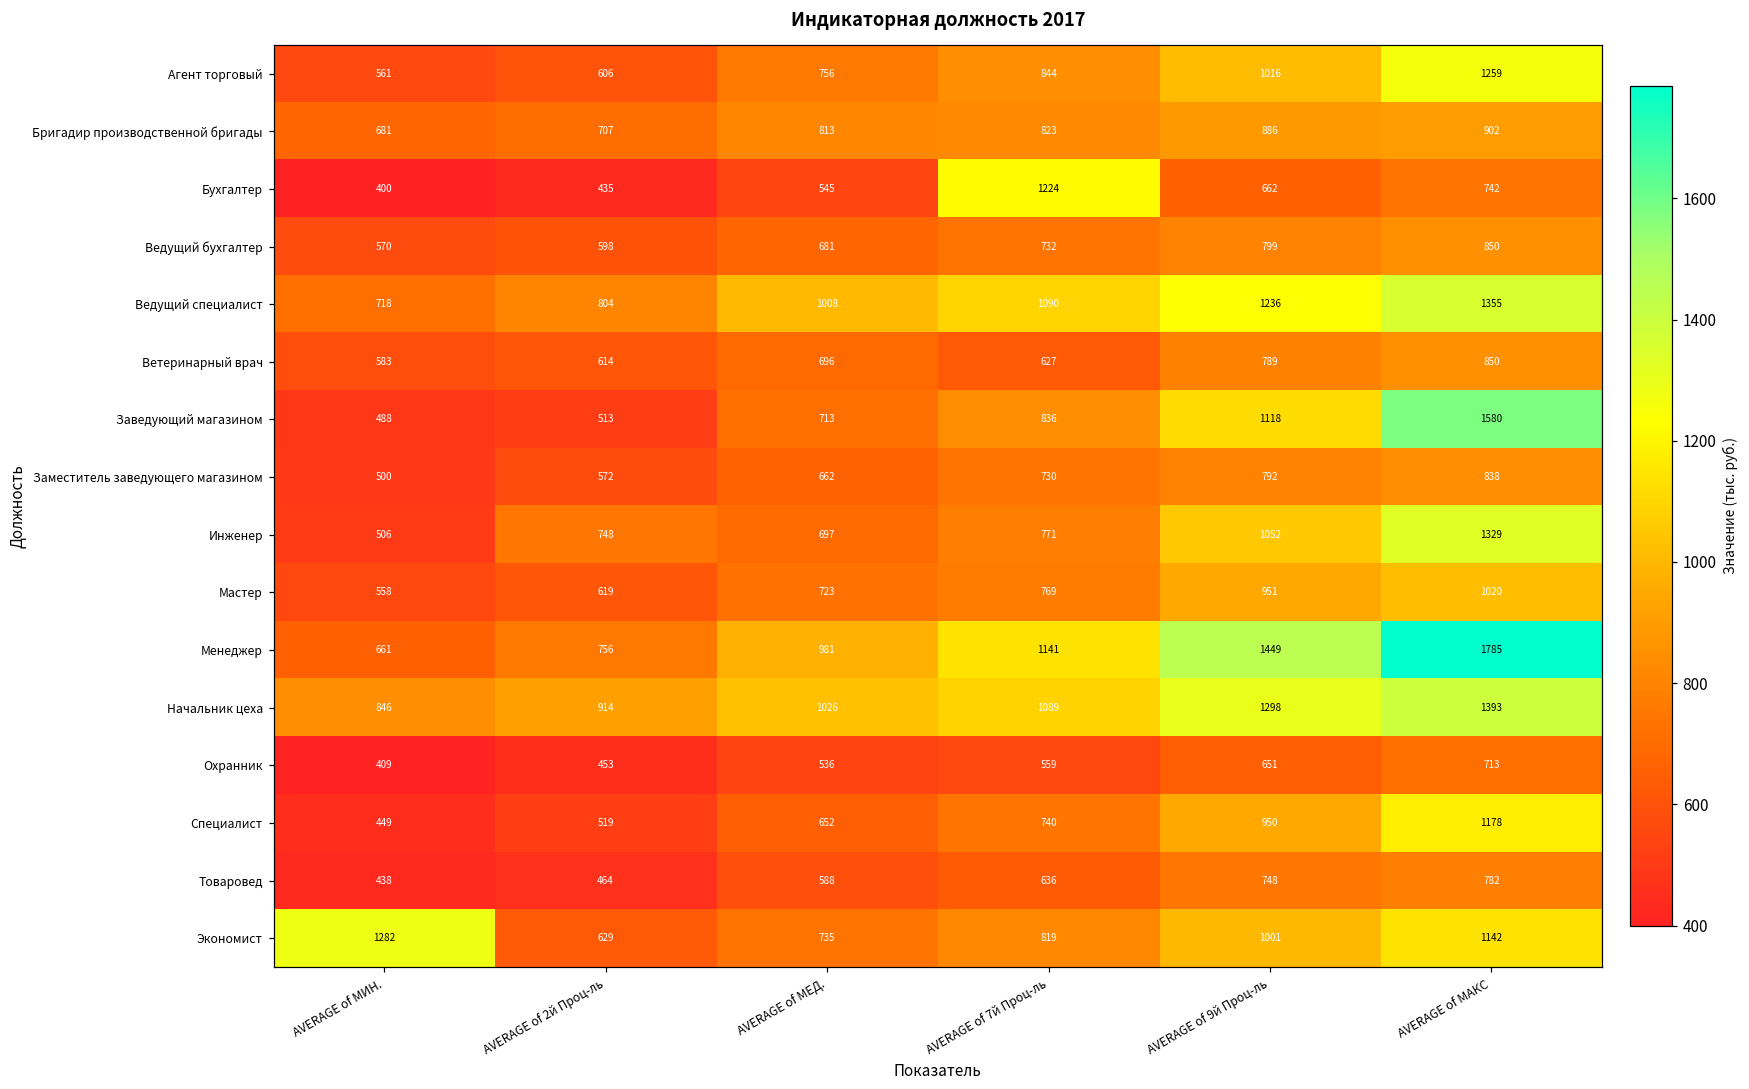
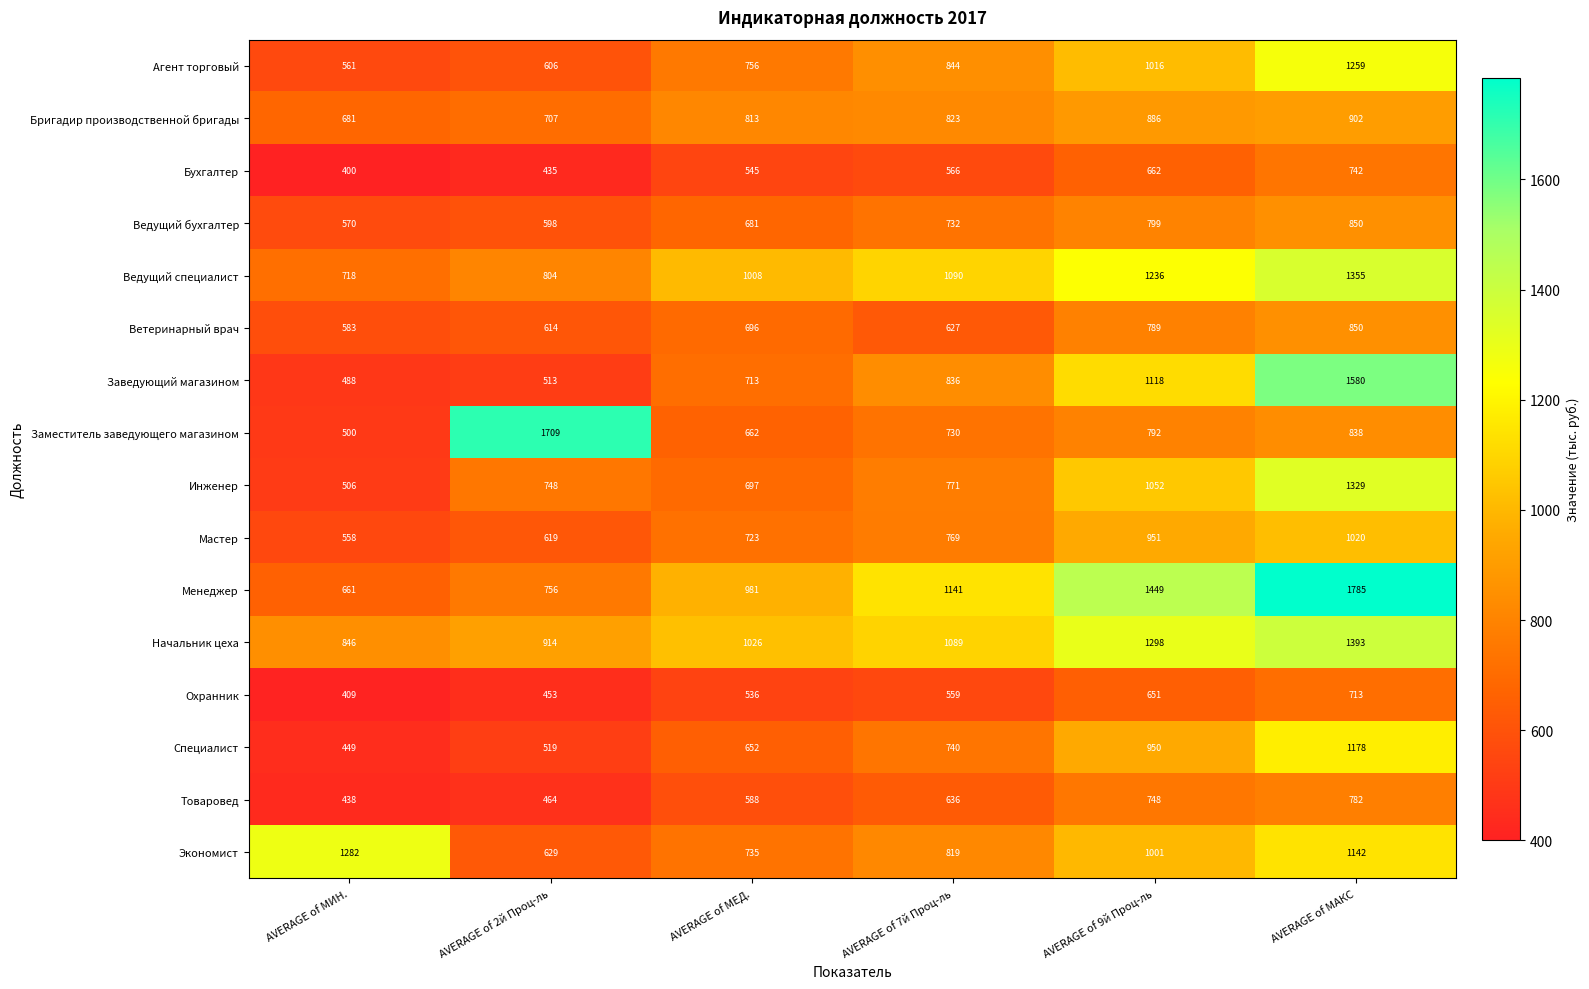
  {
    "Агент торговый": {
      "AVERAGE of МИН.": 561,
      "AVERAGE of 2й Проц-ль": 606,
      "AVERAGE of МЕД.": 756,
      "AVERAGE of 7й Проц-ль": 844,
      "AVERAGE of 9й Проц-ль": 1016,
      "AVERAGE of МАКС": 1259
    },
    "Бригадир производственной бригады": {
      "AVERAGE of МИН.": 681,
      "AVERAGE of 2й Проц-ль": 707,
      "AVERAGE of МЕД.": 813,
      "AVERAGE of 7й Проц-ль": 823,
      "AVERAGE of 9й Проц-ль": 886,
      "AVERAGE of МАКС": 902
    },
    "Бухгалтер": {
      "AVERAGE of МИН.": 400,
      "AVERAGE of 2й Проц-ль": 435,
      "AVERAGE of МЕД.": 545,
-     "AVERAGE of 7й Проц-ль": 1224,
+     "AVERAGE of 7й Проц-ль": 566,
      "AVERAGE of 9й Проц-ль": 662,
      "AVERAGE of МАКС": 742
    },
    "Ведущий бухгалтер": {
      "AVERAGE of МИН.": 570,
      "AVERAGE of 2й Проц-ль": 598,
      "AVERAGE of МЕД.": 681,
      "AVERAGE of 7й Проц-ль": 732,
      "AVERAGE of 9й Проц-ль": 799,
      "AVERAGE of МАКС": 850
    },
    "Ведущий специалист": {
      "AVERAGE of МИН.": 718,
      "AVERAGE of 2й Проц-ль": 804,
      "AVERAGE of МЕД.": 1008,
      "AVERAGE of 7й Проц-ль": 1090,
      "AVERAGE of 9й Проц-ль": 1236,
      "AVERAGE of МАКС": 1355
    },
    "Ветеринарный врач": {
      "AVERAGE of МИН.": 583,
      "AVERAGE of 2й Проц-ль": 614,
      "AVERAGE of МЕД.": 696,
      "AVERAGE of 7й Проц-ль": 627,
      "AVERAGE of 9й Проц-ль": 789,
      "AVERAGE of МАКС": 850
    },
    "Заведующий магазином": {
      "AVERAGE of МИН.": 488,
      "AVERAGE of 2й Проц-ль": 513,
      "AVERAGE of МЕД.": 713,
      "AVERAGE of 7й Проц-ль": 836,
      "AVERAGE of 9й Проц-ль": 1118,
      "AVERAGE of МАКС": 1580
    },
    "Заместитель заведующего магазином": {
      "AVERAGE of МИН.": 500,
-     "AVERAGE of 2й Проц-ль": 572,
+     "AVERAGE of 2й Проц-ль": 1709,
      "AVERAGE of МЕД.": 662,
      "AVERAGE of 7й Проц-ль": 730,
      "AVERAGE of 9й Проц-ль": 792,
      "AVERAGE of МАКС": 838
    },
    "Инженер": {
      "AVERAGE of МИН.": 506,
      "AVERAGE of 2й Проц-ль": 748,
      "AVERAGE of МЕД.": 697,
      "AVERAGE of 7й Проц-ль": 771,
      "AVERAGE of 9й Проц-ль": 1052,
      "AVERAGE of МАКС": 1329
    },
    "Мастер": {
      "AVERAGE of МИН.": 558,
      "AVERAGE of 2й Проц-ль": 619,
      "AVERAGE of МЕД.": 723,
      "AVERAGE of 7й Проц-ль": 769,
      "AVERAGE of 9й Проц-ль": 951,
      "AVERAGE of МАКС": 1020
    },
    "Менеджер": {
      "AVERAGE of МИН.": 661,
      "AVERAGE of 2й Проц-ль": 756,
      "AVERAGE of МЕД.": 981,
      "AVERAGE of 7й Проц-ль": 1141,
      "AVERAGE of 9й Проц-ль": 1449,
      "AVERAGE of МАКС": 1785
    },
    "Начальник цеха": {
      "AVERAGE of МИН.": 846,
      "AVERAGE of 2й Проц-ль": 914,
      "AVERAGE of МЕД.": 1026,
      "AVERAGE of 7й Проц-ль": 1089,
      "AVERAGE of 9й Проц-ль": 1298,
      "AVERAGE of МАКС": 1393
    },
    "Охранник": {
      "AVERAGE of МИН.": 409,
      "AVERAGE of 2й Проц-ль": 453,
      "AVERAGE of МЕД.": 536,
      "AVERAGE of 7й Проц-ль": 559,
      "AVERAGE of 9й Проц-ль": 651,
      "AVERAGE of МАКС": 713
    },
    "Специалист": {
      "AVERAGE of МИН.": 449,
      "AVERAGE of 2й Проц-ль": 519,
      "AVERAGE of МЕД.": 652,
      "AVERAGE of 7й Проц-ль": 740,
      "AVERAGE of 9й Проц-ль": 950,
      "AVERAGE of МАКС": 1178
    },
    "Товаровед": {
      "AVERAGE of МИН.": 438,
      "AVERAGE of 2й Проц-ль": 464,
      "AVERAGE of МЕД.": 588,
      "AVERAGE of 7й Проц-ль": 636,
      "AVERAGE of 9й Проц-ль": 748,
      "AVERAGE of МАКС": 782
    },
    "Экономист": {
      "AVERAGE of МИН.": 1282,
      "AVERAGE of 2й Проц-ль": 629,
      "AVERAGE of МЕД.": 735,
      "AVERAGE of 7й Проц-ль": 819,
      "AVERAGE of 9й Проц-ль": 1001,
      "AVERAGE of МАКС": 1142
    }
  }
